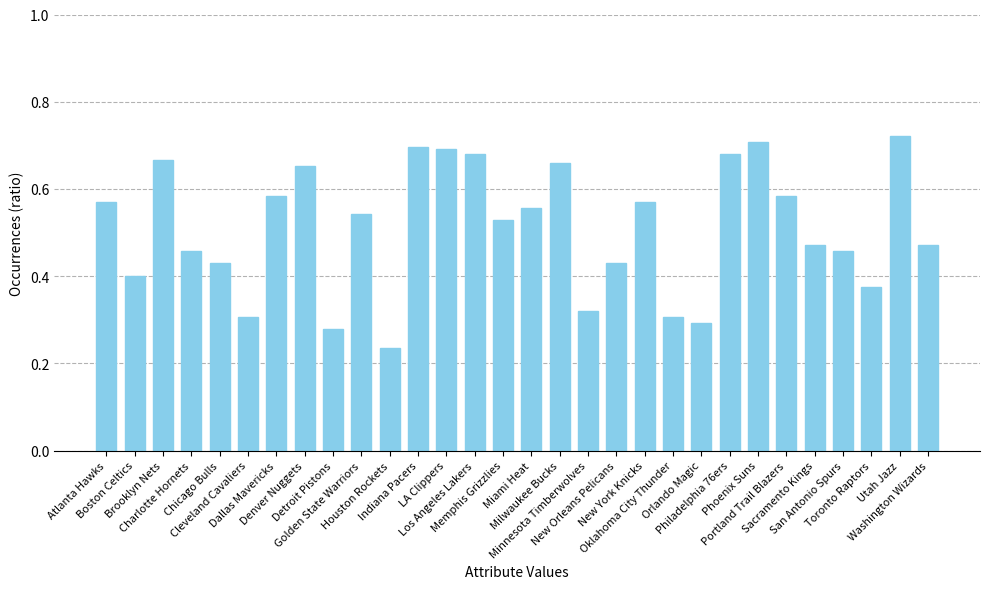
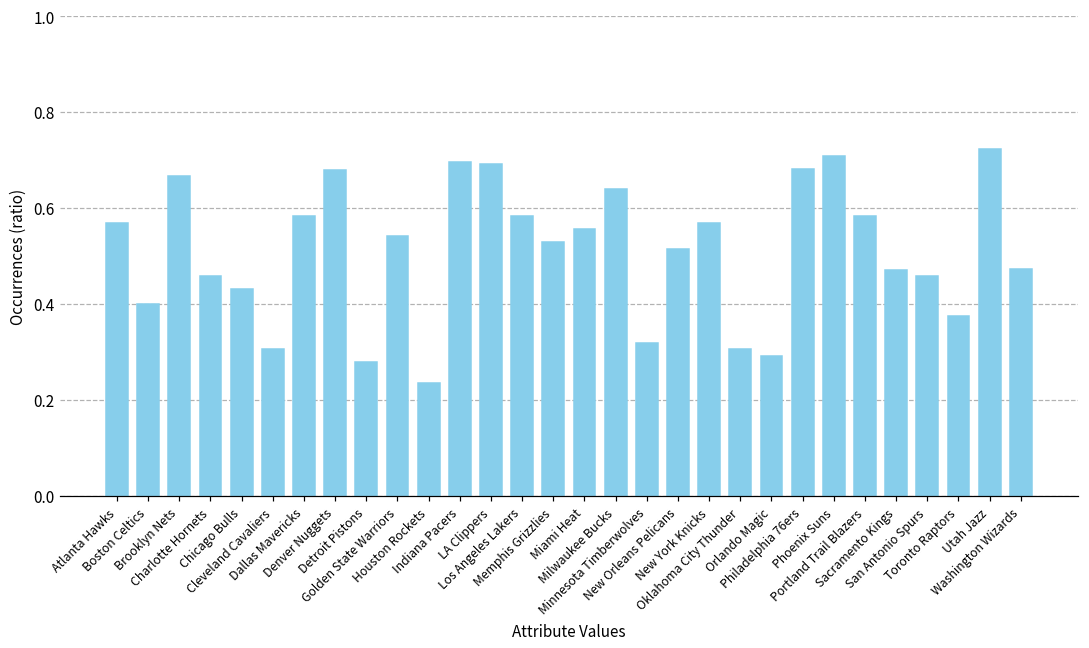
  {
    "Atlanta Hawks": 0.57,
    "Boston Celtics": 0.40,
    "Brooklyn Nets": 0.67,
    "Charlotte Hornets": 0.46,
    "Chicago Bulls": 0.43,
    "Cleveland Cavaliers": 0.31,
    "Dallas Mavericks": 0.58,
-   "Denver Nuggets": 0.65,
+   "Denver Nuggets": 0.68,
    "Detroit Pistons": 0.28,
    "Golden State Warriors": 0.54,
    "Houston Rockets": 0.24,
    "Indiana Pacers": 0.70,
    "LA Clippers": 0.69,
-   "Los Angeles Lakers": 0.68,
+   "Los Angeles Lakers": 0.58,
    "Memphis Grizzlies": 0.53,
    "Miami Heat": 0.56,
-   "Milwaukee Bucks": 0.66,
+   "Milwaukee Bucks": 0.64,
    "Minnesota Timberwolves": 0.32,
-   "New Orleans Pelicans": 0.43,
+   "New Orleans Pelicans": 0.51,
    "New York Knicks": 0.57,
    "Oklahoma City Thunder": 0.31,
    "Orlando Magic": 0.29,
    "Philadelphia 76ers": 0.68,
    "Phoenix Suns": 0.71,
    "Portland Trail Blazers": 0.58,
    "Sacramento Kings": 0.47,
    "San Antonio Spurs": 0.46,
    "Toronto Raptors": 0.38,
    "Utah Jazz": 0.72,
    "Washington Wizards": 0.47
  }
